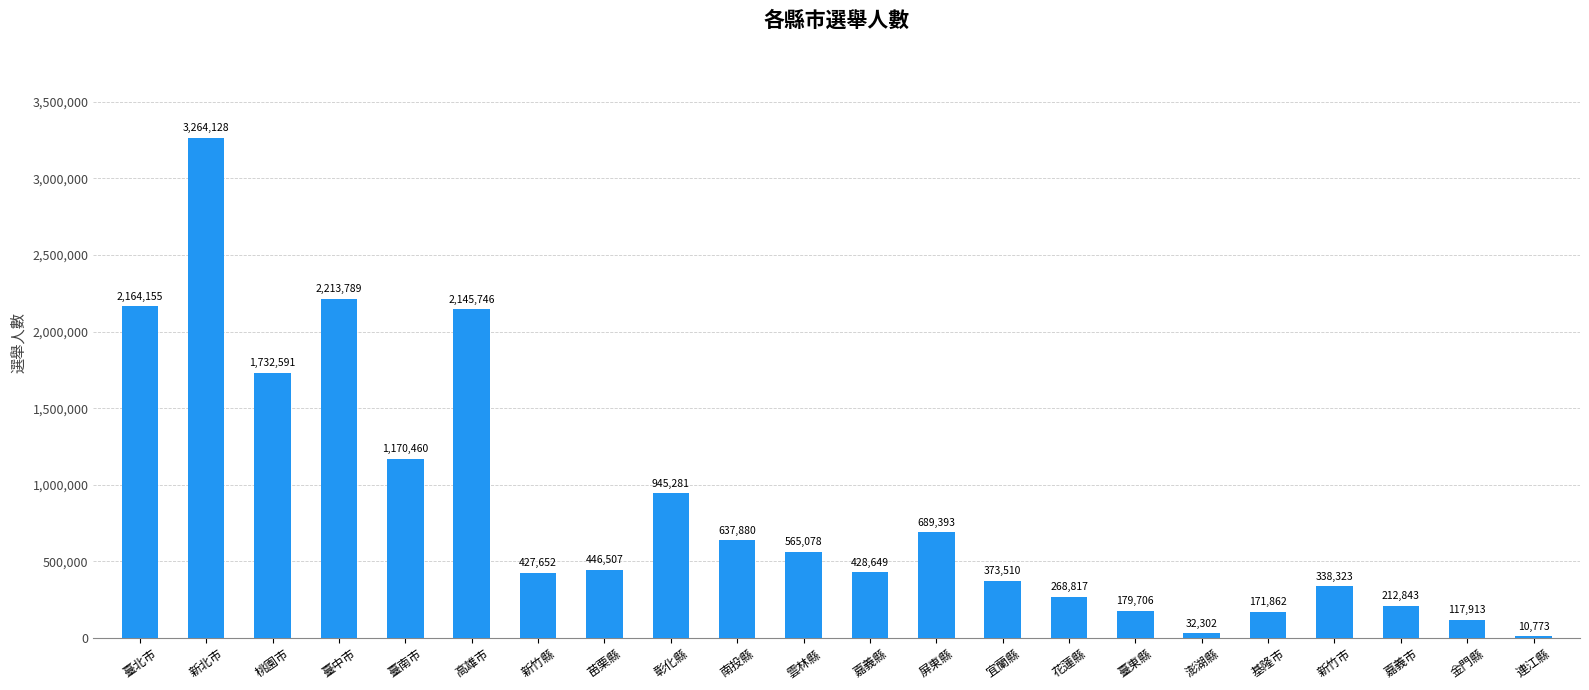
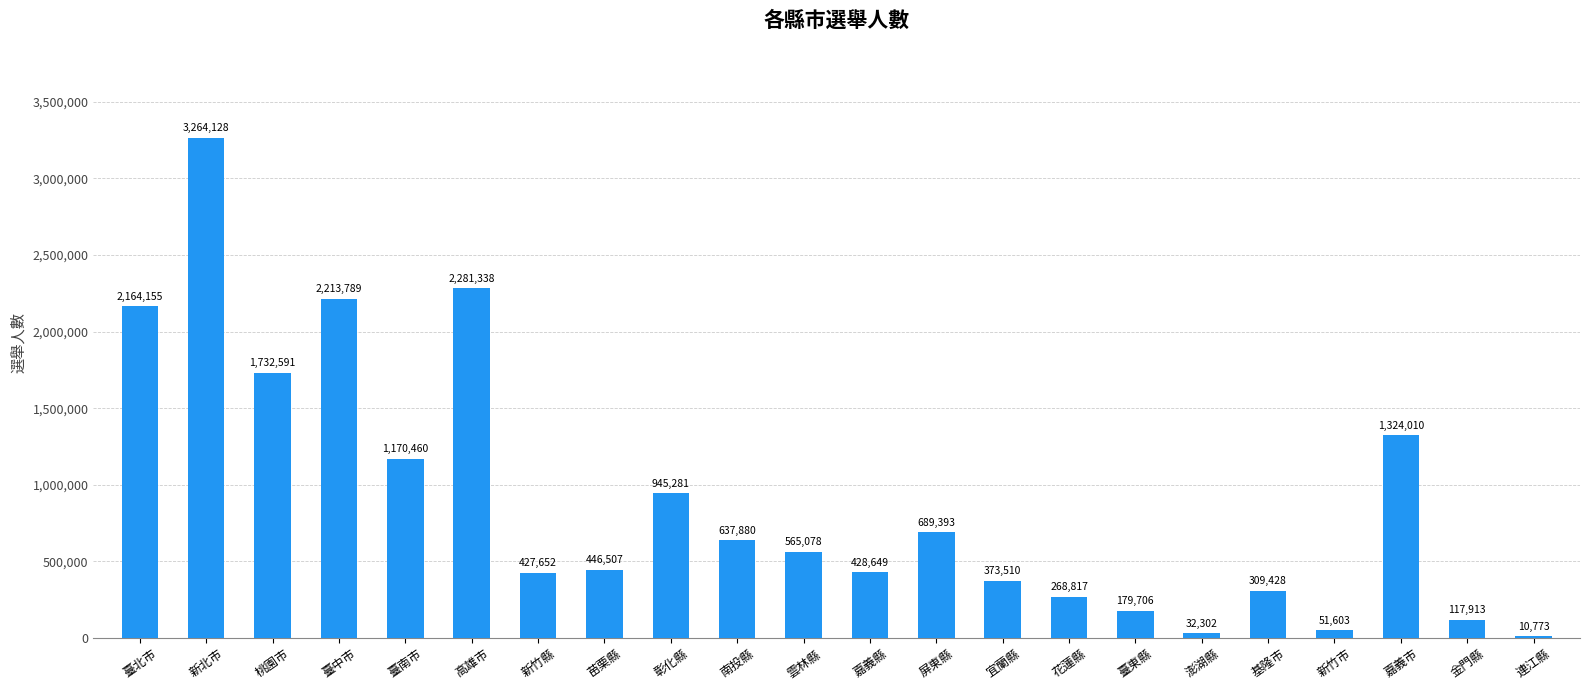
  {
    "臺北市": "2,164,155",
    "新北市": "3,264,128",
    "桃園市": "1,732,591",
    "臺中市": "2,213,789",
    "臺南市": "1,170,460",
-   "高雄市": "2,145,746",
+   "高雄市": "2,281,338",
    "新竹縣": "427,652",
    "苗栗縣": "446,507",
    "彰化縣": "945,281",
    "南投縣": "637,880",
    "雲林縣": "565,078",
    "嘉義縣": "428,649",
    "屏東縣": "689,393",
    "宜蘭縣": "373,510",
    "花蓮縣": "268,817",
    "臺東縣": "179,706",
    "澎湖縣": "32,302",
-   "基隆市": "171,862",
-   "新竹市": "338,323",
-   "嘉義市": "212,843",
+   "基隆市": "309,428",
+   "新竹市": "51,603",
+   "嘉義市": "1,324,010",
    "金門縣": "117,913",
    "連江縣": "10,773"
  }
